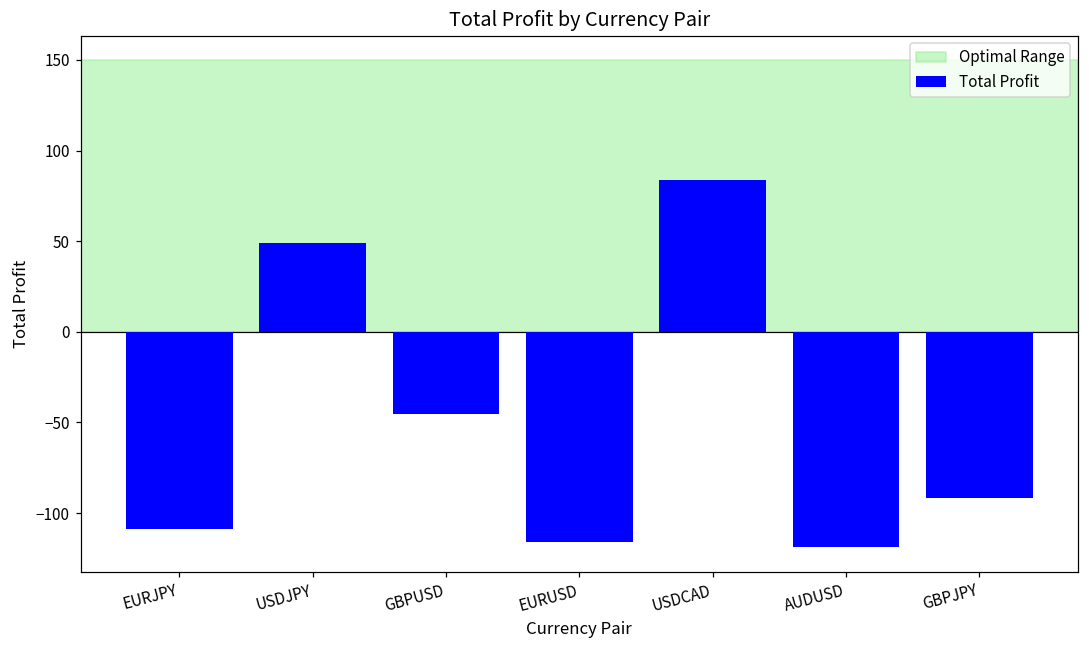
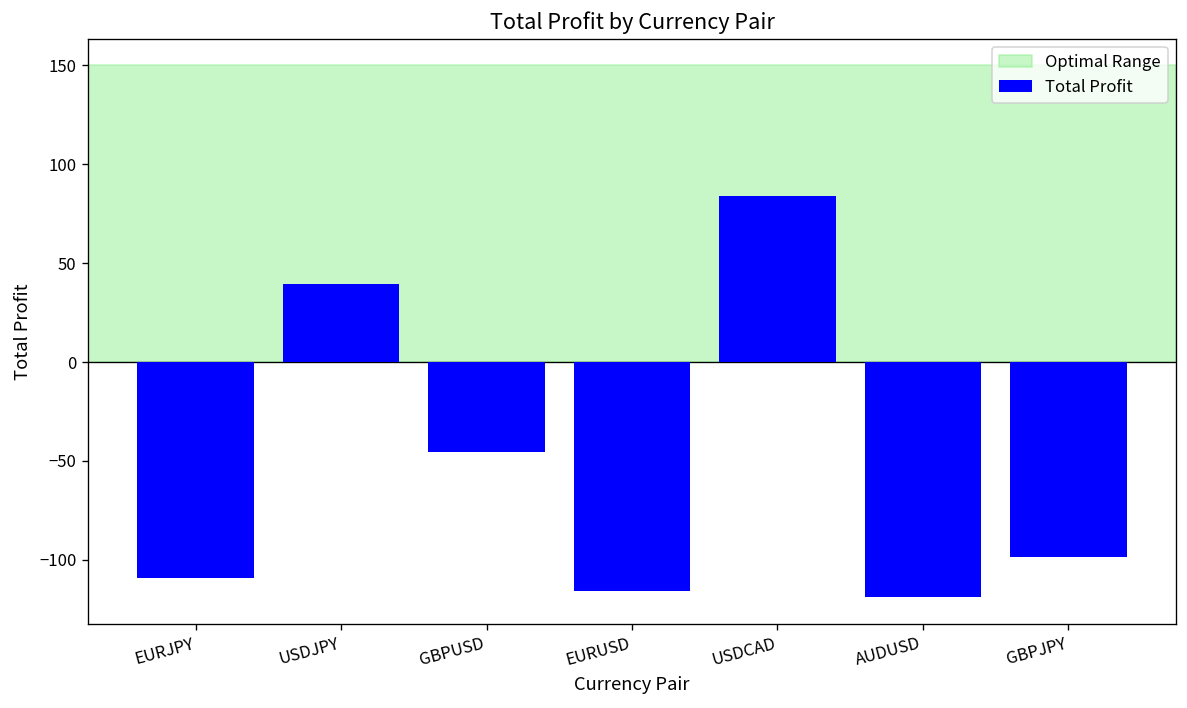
  {
    "EURJPY": -109,
-   "USDJPY": 49,
+   "USDJPY": 40,
    "GBPUSD": -45,
    "EURUSD": -116,
    "USDCAD": 84,
    "AUDUSD": -119,
-   "GBPJPY": -92
+   "GBPJPY": -99
  }
